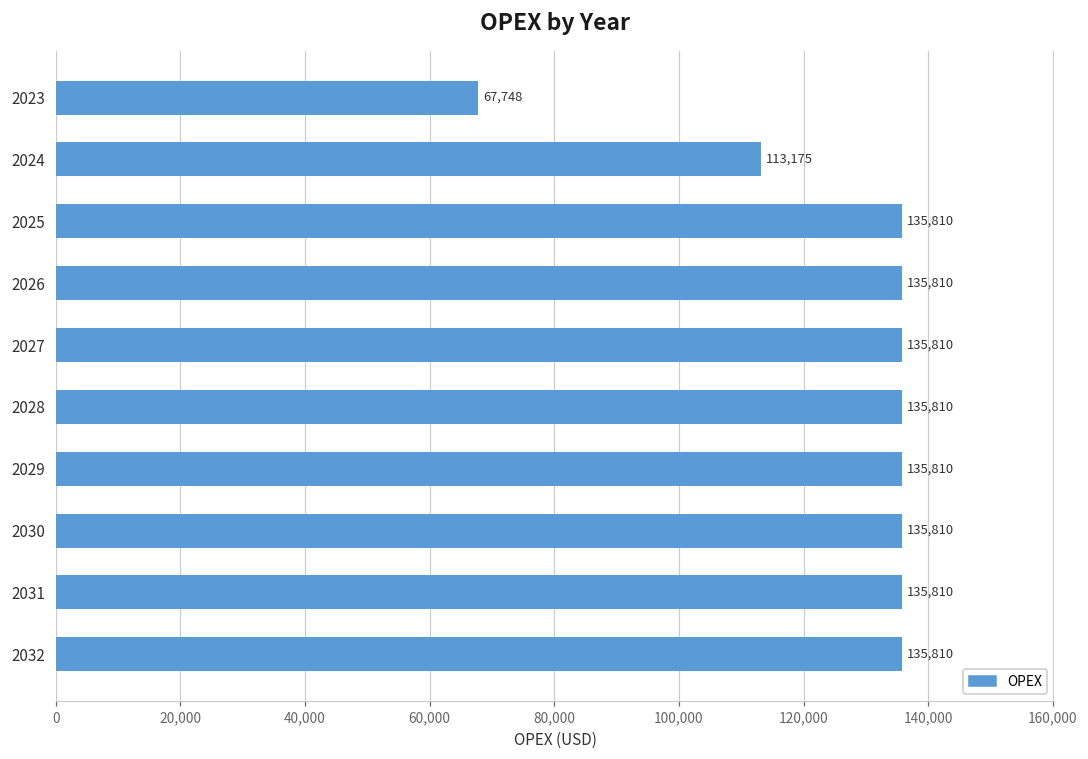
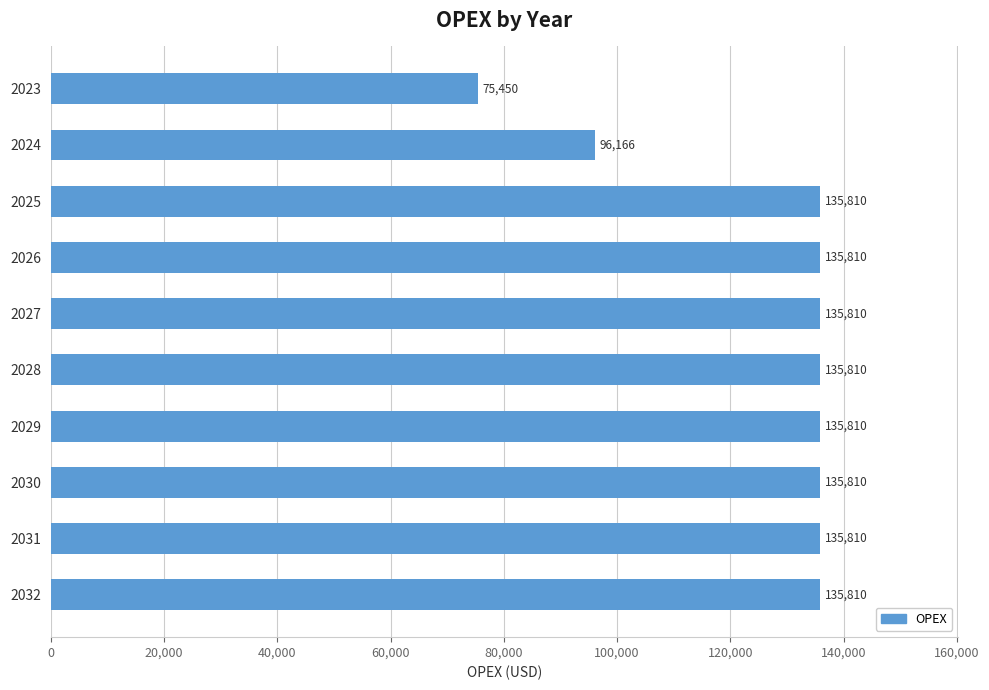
  {
-   "2023": "67,748",
-   "2024": "113,175",
+   "2023": "75,450",
+   "2024": "96,166",
    "2025": "135,810",
    "2026": "135,810",
    "2027": "135,810",
    "2028": "135,810",
    "2029": "135,810",
    "2030": "135,810",
    "2031": "135,810",
    "2032": "135,810"
  }
